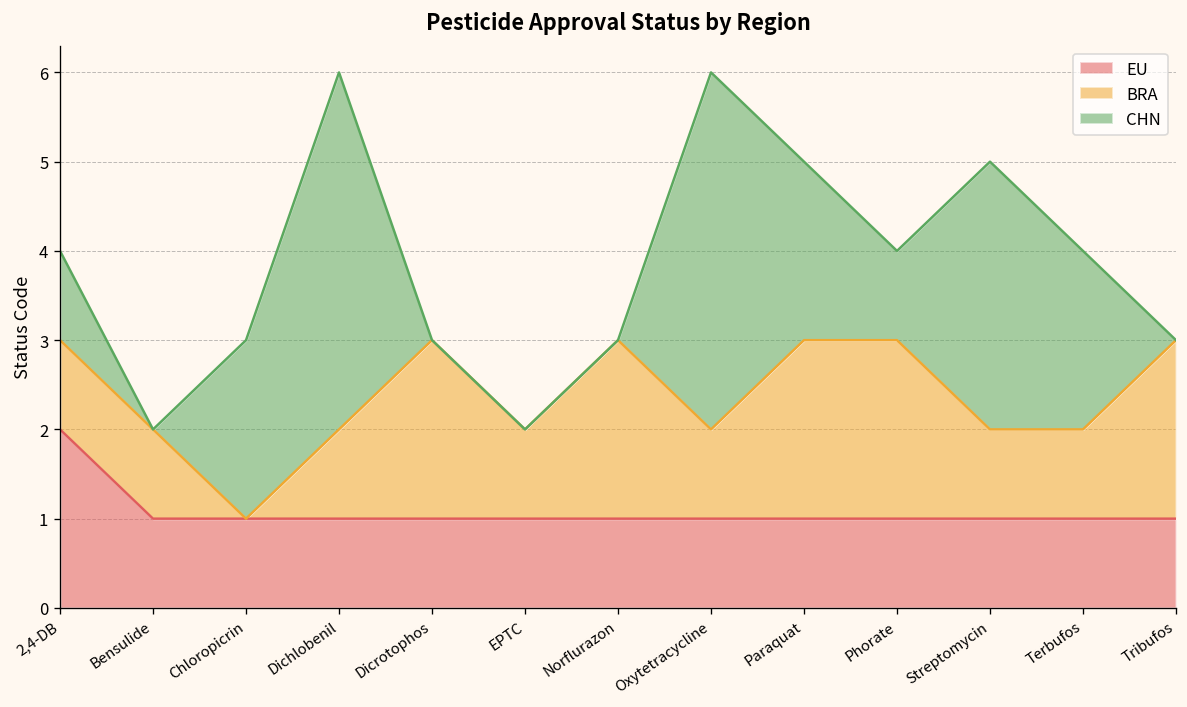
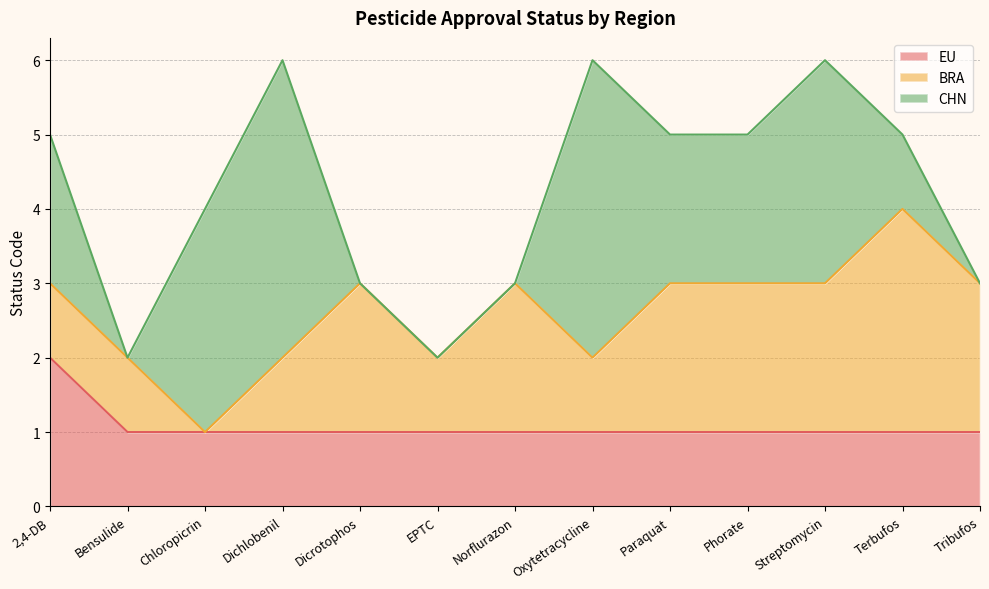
  {
    "EU": {
      "2,4-DB": 2,
      "Bensulide": 1,
      "Dichlobenil": 1,
      "Dicrotophos": 1,
      "EPTC": 1,
      "Norflurazon": 1,
      "Oxytetracycline": 1,
      "Paraquat": 1,
      "Phorate": 1,
      "Streptomycin": 1,
      "Terbufos": 1,
      "Tribufos": 1
    },
    "BRA": {
      "2,4-DB": 3,
      "Dichlobenil": 2,
      "Oxytetracycline": 2,
      "Paraquat": 3,
      "Phorate": 3,
-     "Streptomycin": 1,
-     "Terbufos": 1
+     "Streptomycin": 2,
+     "Terbufos": 3
    },
    "CHN": {
-     "2,4-DB": 1,
-     "Chloropicrin": 2,
+     "2,4-DB": 2,
+     "Chloropicrin": 3,
      "Dichlobenil": 4,
      "Oxytetracycline": 4,
      "Paraquat": 2,
-     "Phorate": 1,
+     "Phorate": 2,
      "Streptomycin": 3,
-     "Terbufos": 2
+     "Terbufos": 1
    }
  }
